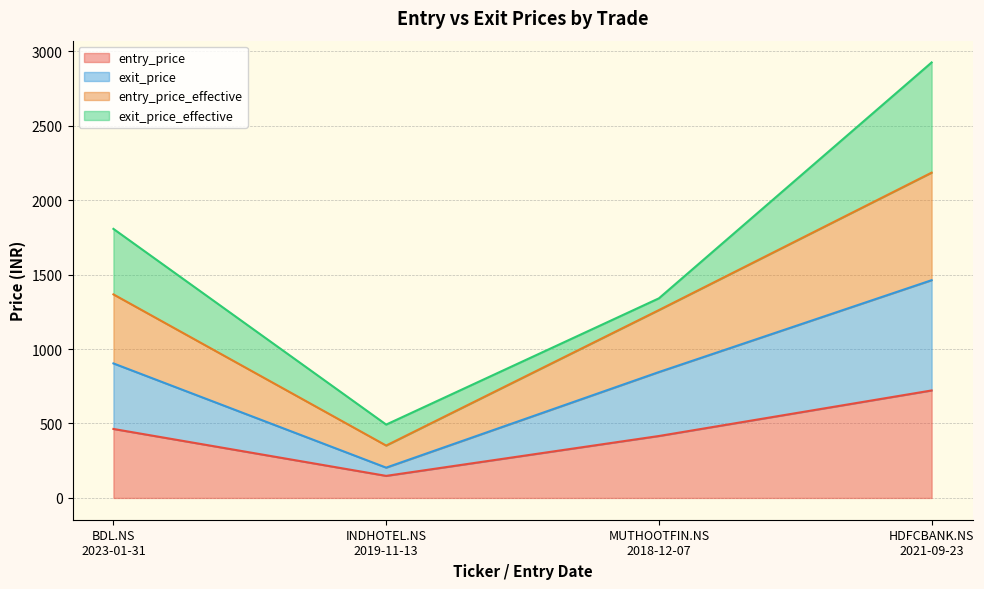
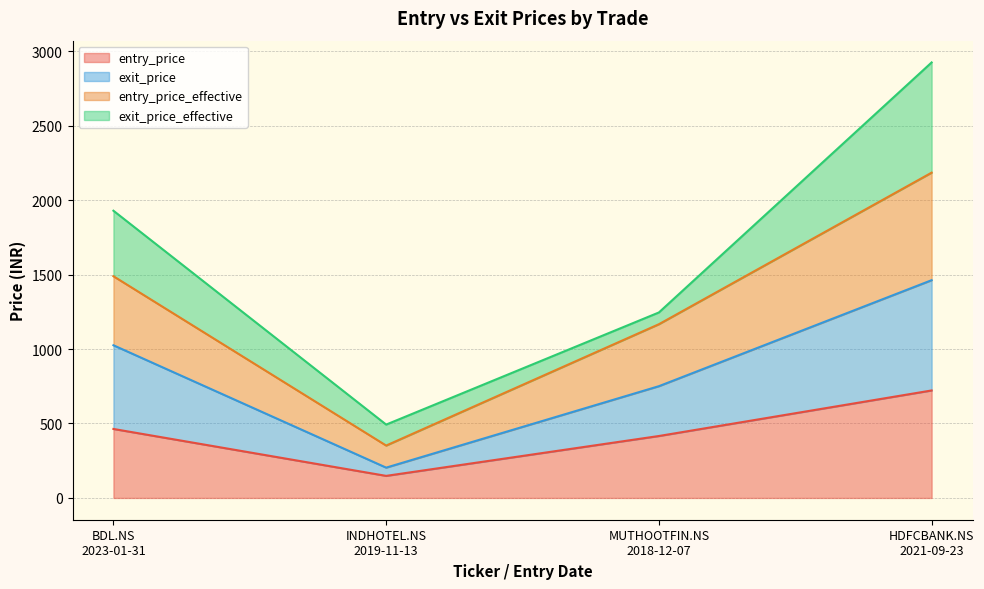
  {
    "exit_price": {
-     "BDL.NS 2023-01-31": 440,
+     "BDL.NS 2023-01-31": 560,
      "INDHOTEL.NS 2019-11-13": 60,
-     "MUTHOOTFIN.NS 2018-12-07": 430,
+     "MUTHOOTFIN.NS 2018-12-07": 330,
      "HDFCBANK.NS 2021-09-23": 740
    },
    "exit_price_effective": {
      "BDL.NS 2023-01-31": 440,
      "INDHOTEL.NS 2019-11-13": 140,
      "MUTHOOTFIN.NS 2018-12-07": 80,
      "HDFCBANK.NS 2021-09-23": 740
    }
  }
